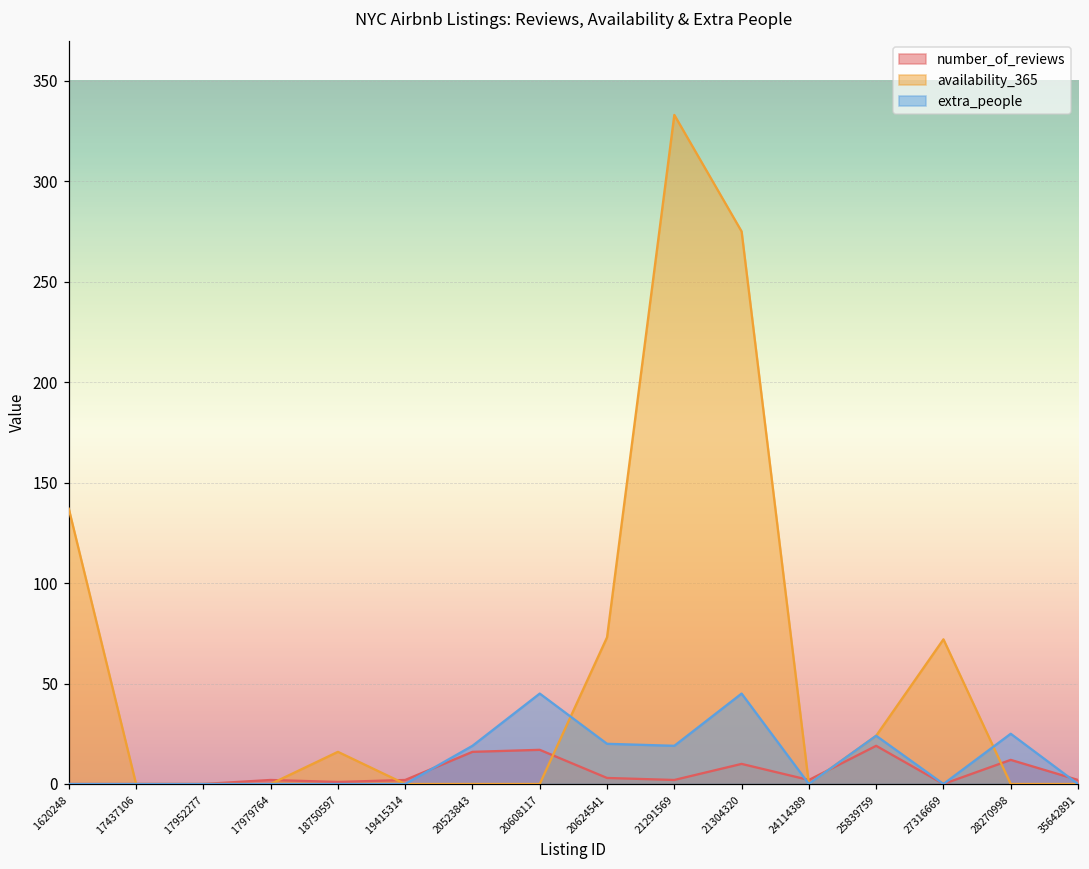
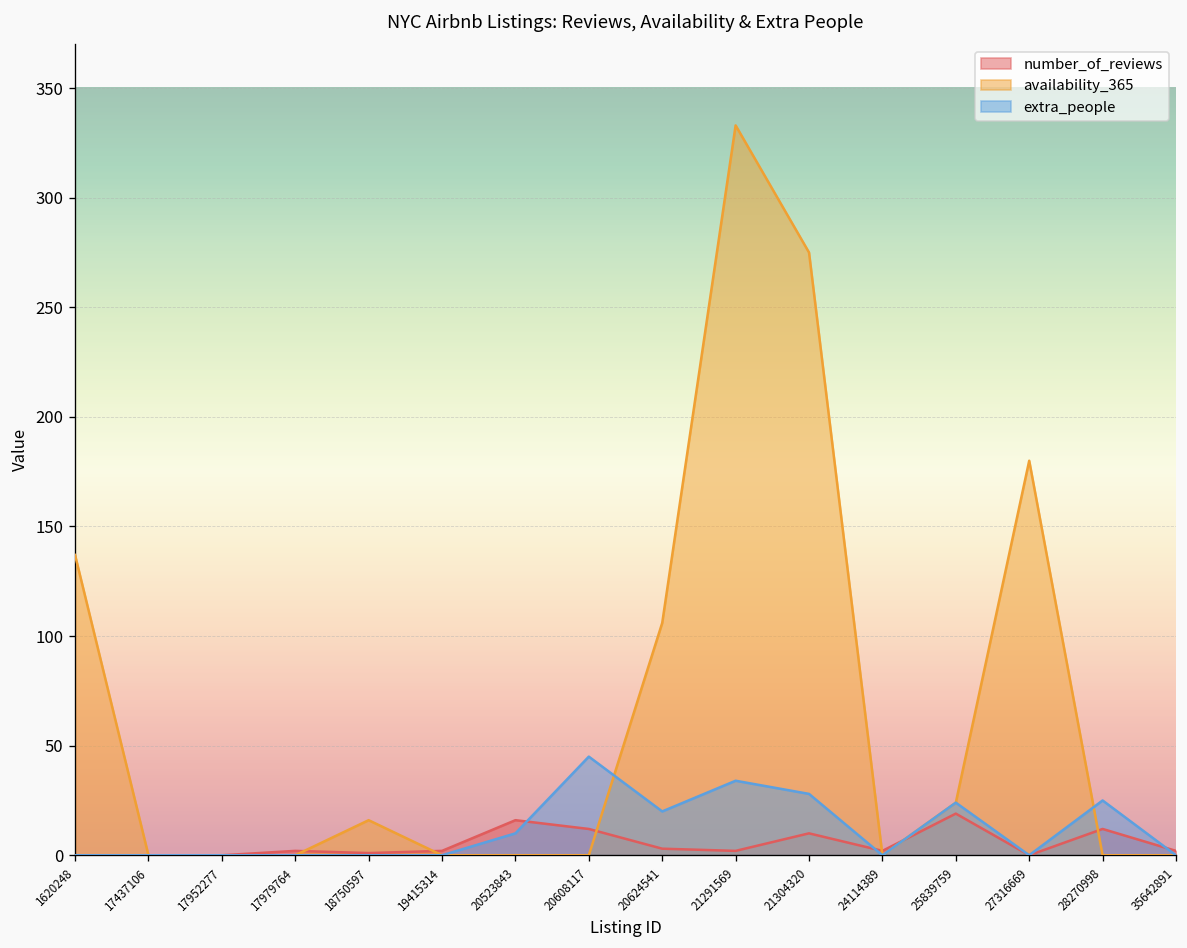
  {
    "number_of_reviews": {
      "17979764": 2,
      "19415314": 2,
      "20523843": 16,
-     "20608117": 17,
+     "20608117": 12,
      "20624541": 3,
      "21291569": 2,
      "21304320": 10,
      "24114389": 2,
      "25839759": 19,
      "28270998": 12,
      "35642891": 2
    },
    "availability_365": {
      "1620248": 137,
      "18750597": 16,
      "20523843": 0,
      "20608117": 0,
-     "20624541": 73,
+     "20624541": 106,
      "21291569": 333,
      "21304320": 275,
-     "27316669": 72,
+     "27316669": 180,
      "28270998": 0
    },
    "extra_people": {
-     "20523843": 19,
+     "20523843": 10,
      "20608117": 45,
      "20624541": 20,
-     "21291569": 19,
-     "21304320": 45,
+     "21291569": 34,
+     "21304320": 28,
      "28270998": 25
    }
  }
